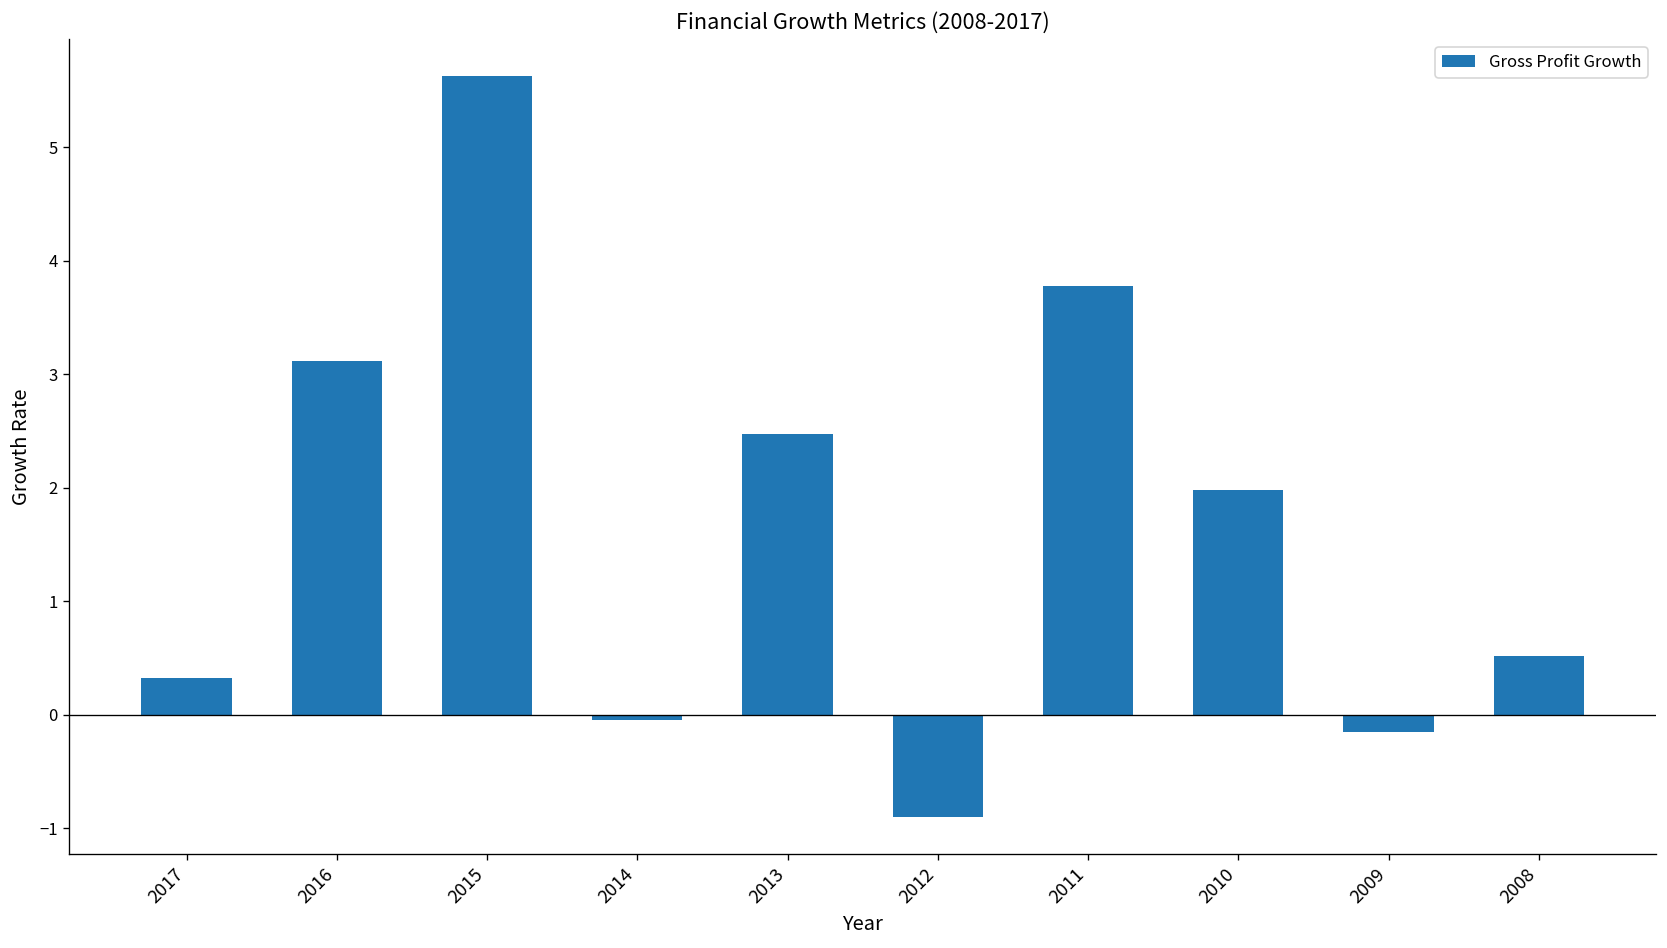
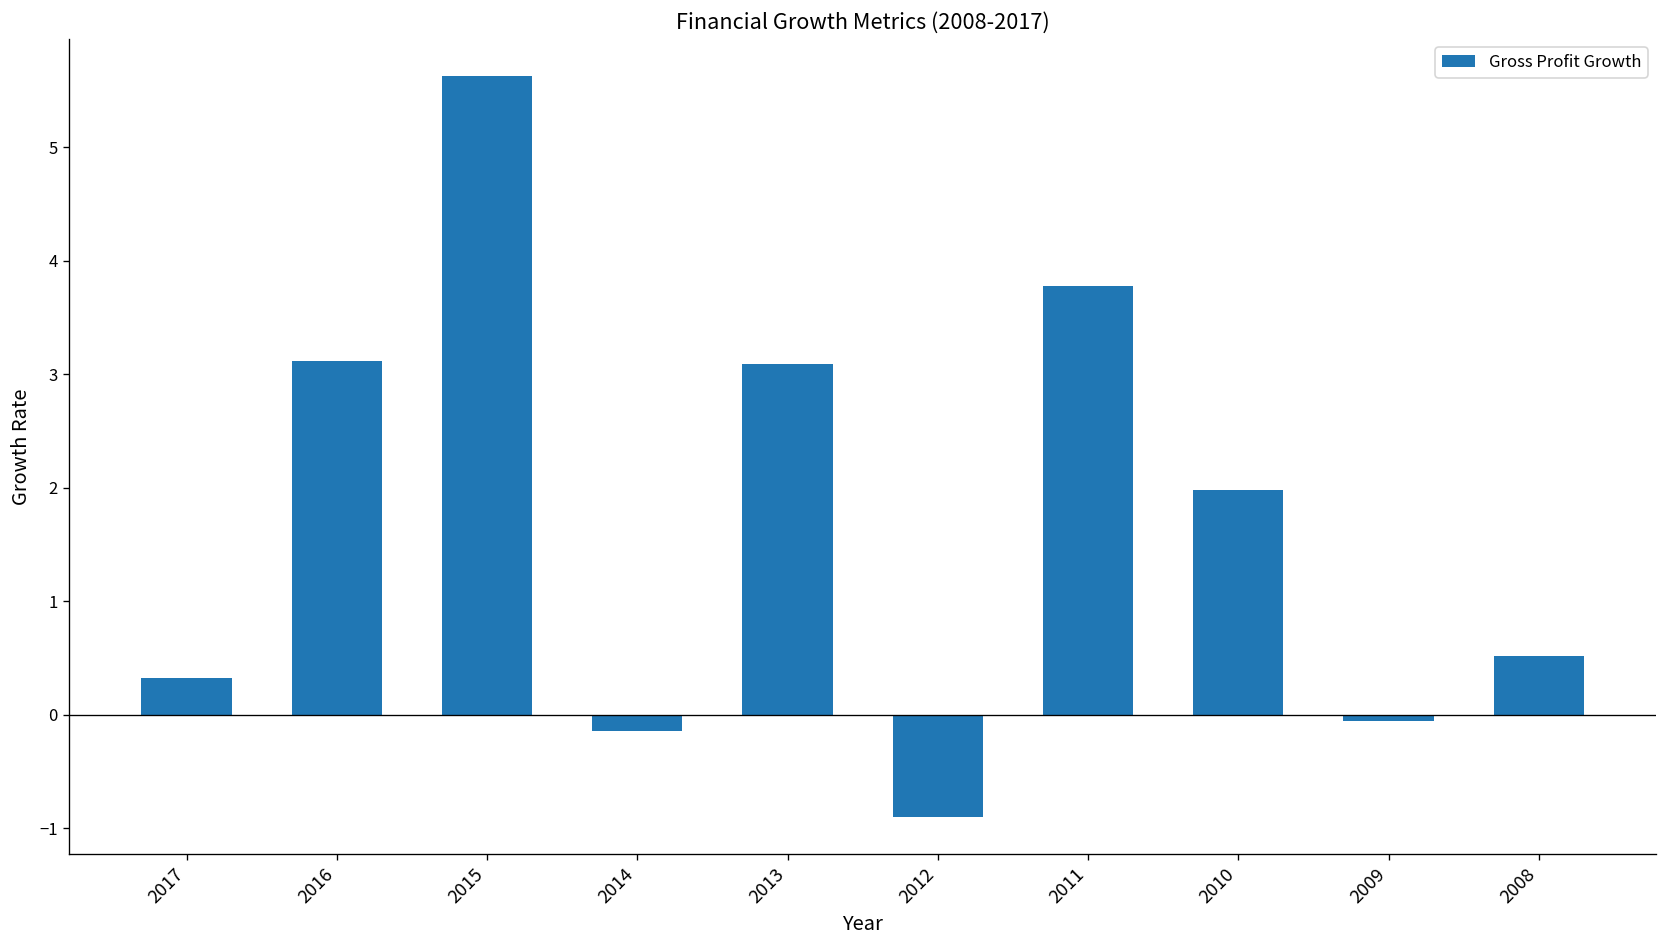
  {
    "2017": 0.3,
    "2016": 3.1,
    "2015": 5.6,
-   "2014": 0.0,
-   "2013": 2.5,
+   "2014": -0.1,
+   "2013": 3.1,
    "2012": -0.9,
    "2011": 3.8,
    "2010": 2.0,
-   "2009": -0.15,
+   "2009": -0.05,
    "2008": 0.5
  }
